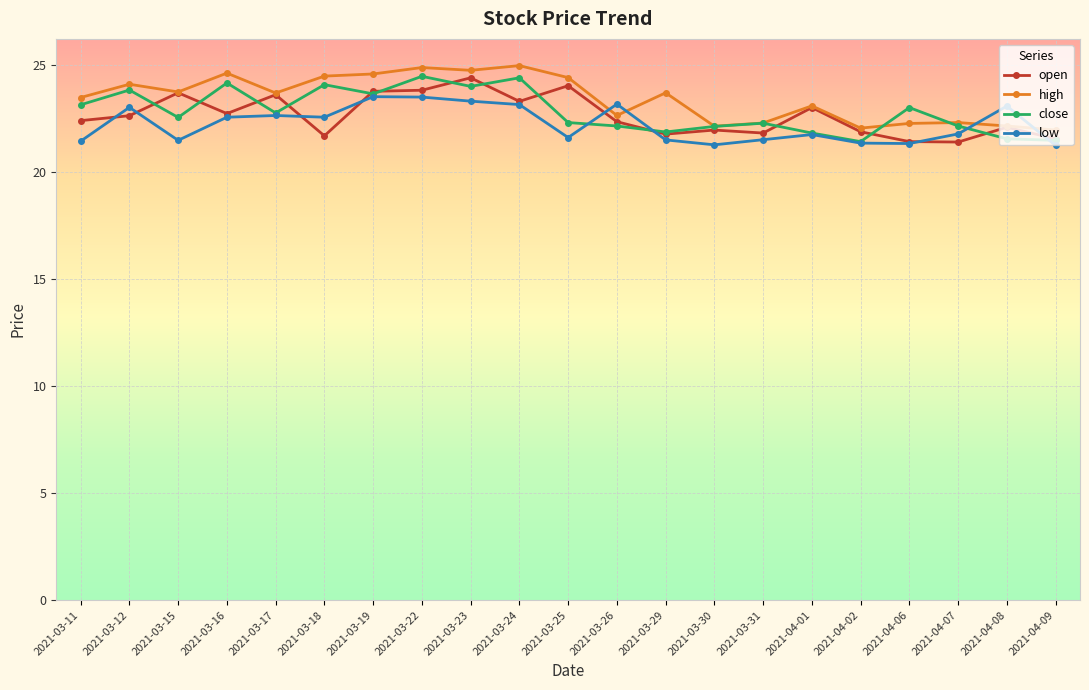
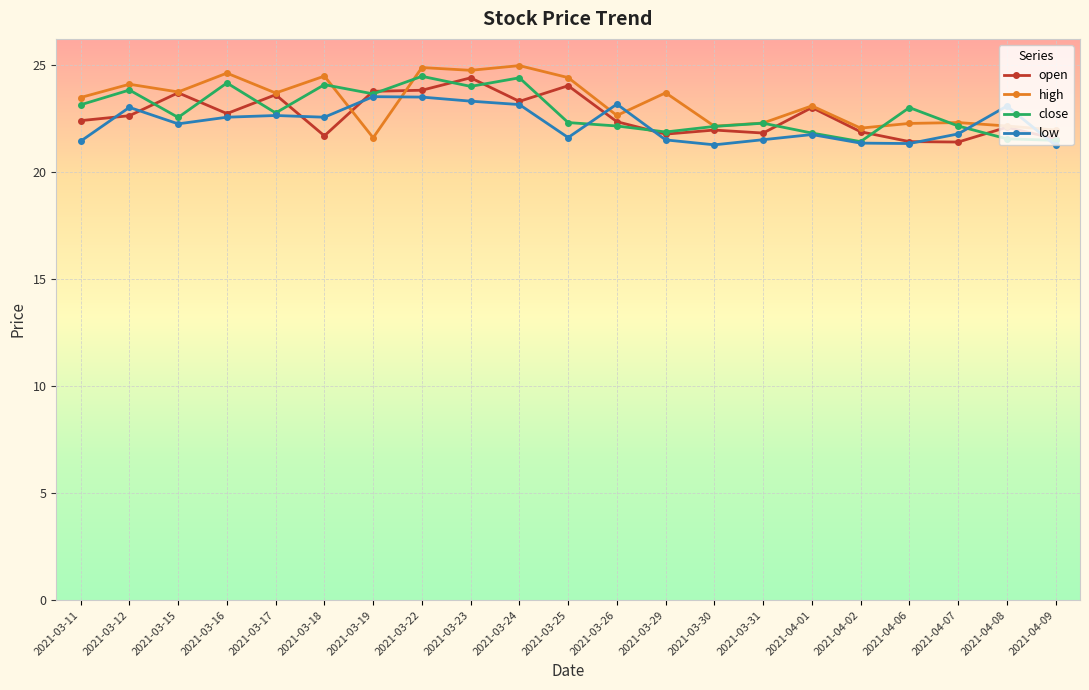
  {
    "open": {
      "2021-03-11": 22.4,
      "2021-03-12": 22.6,
      "2021-03-16": 22.7,
      "2021-03-18": 21.7,
      "2021-03-19": 23.8,
      "2021-03-22": 23.8,
      "2021-03-23": 24.4,
      "2021-03-24": 23.3,
      "2021-03-25": 24.0,
      "2021-03-26": 22.4,
      "2021-03-30": 22.0,
      "2021-03-31": 21.8,
      "2021-04-02": 21.9,
      "2021-04-07": 21.4
    },
    "high": {
      "2021-03-11": 23.5,
      "2021-03-12": 24.1,
      "2021-03-16": 24.6,
      "2021-03-18": 24.5,
-     "2021-03-19": 24.6,
+     "2021-03-19": 21.6,
      "2021-03-22": 24.9,
      "2021-03-23": 24.8,
      "2021-03-24": 25.0,
      "2021-03-25": 24.4,
      "2021-03-26": 22.6,
      "2021-03-29": 23.7,
      "2021-04-02": 22.1,
      "2021-04-06": 22.3,
      "2021-04-07": 22.3
    },
    "close": {
      "2021-03-11": 23.1,
      "2021-03-12": 23.8,
      "2021-03-15": 22.6,
      "2021-03-16": 24.2,
      "2021-03-17": 22.8,
      "2021-03-18": 24.1,
      "2021-03-19": 23.7,
      "2021-03-22": 24.5,
      "2021-03-23": 24.0,
      "2021-03-24": 24.4,
      "2021-03-25": 22.3,
      "2021-03-26": 22.2,
      "2021-04-06": 23.0,
      "2021-04-07": 22.2
    },
    "low": {
      "2021-03-11": 21.4,
      "2021-03-12": 23.0,
-     "2021-03-15": 21.5,
+     "2021-03-15": 22.3,
      "2021-03-16": 22.6,
      "2021-03-17": 22.6,
      "2021-03-18": 22.6,
      "2021-03-19": 23.5,
      "2021-03-22": 23.5,
      "2021-03-23": 23.3,
      "2021-03-24": 23.2,
      "2021-03-25": 21.6,
      "2021-03-26": 23.2,
      "2021-03-29": 21.5,
      "2021-03-30": 21.3,
      "2021-03-31": 21.5,
      "2021-04-07": 21.8,
      "2021-04-09": 21.2
    }
  }
